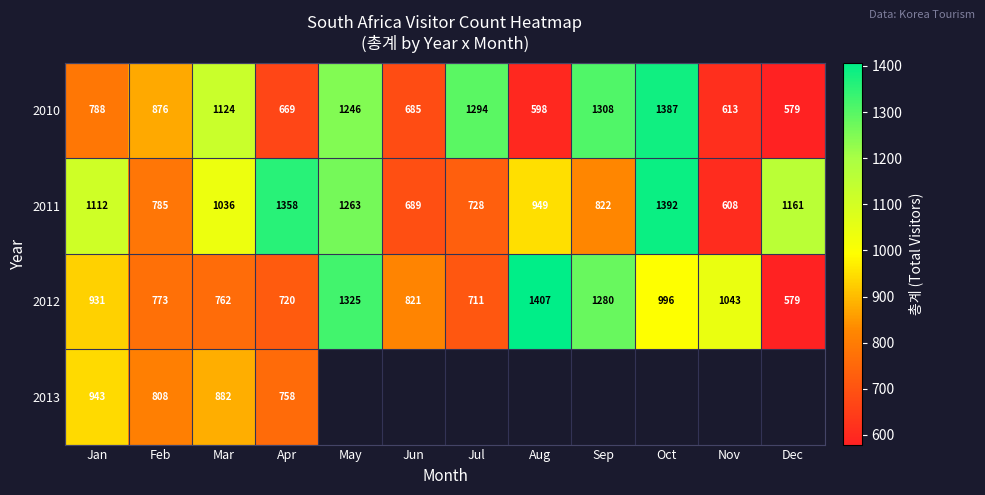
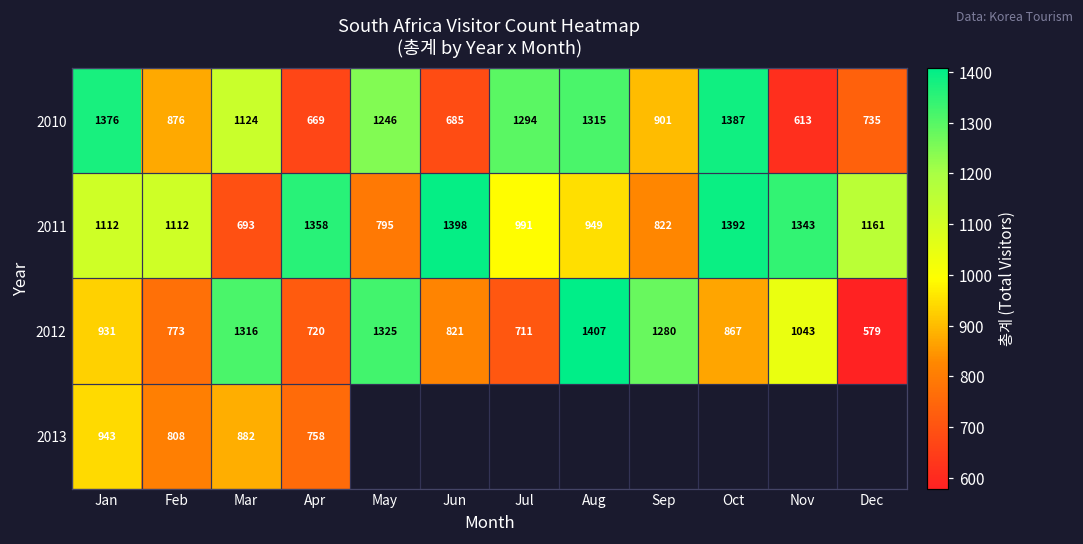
  {
    "2010": {
-     "Jan": 788,
+     "Jan": 1376,
      "Feb": 876,
      "Mar": 1124,
      "Apr": 669,
      "May": 1246,
      "Jun": 685,
      "Jul": 1294,
-     "Aug": 598,
-     "Sep": 1308,
+     "Aug": 1315,
+     "Sep": 901,
      "Oct": 1387,
      "Nov": 613,
-     "Dec": 579
+     "Dec": 735
    },
    "2011": {
      "Jan": 1112,
-     "Feb": 785,
-     "Mar": 1036,
+     "Feb": 1112,
+     "Mar": 693,
      "Apr": 1358,
-     "May": 1263,
-     "Jun": 689,
-     "Jul": 728,
+     "May": 795,
+     "Jun": 1398,
+     "Jul": 991,
      "Aug": 949,
      "Sep": 822,
      "Oct": 1392,
-     "Nov": 608,
+     "Nov": 1343,
      "Dec": 1161
    },
    "2012": {
      "Jan": 931,
      "Feb": 773,
-     "Mar": 762,
+     "Mar": 1316,
      "Apr": 720,
      "May": 1325,
      "Jun": 821,
      "Jul": 711,
      "Aug": 1407,
      "Sep": 1280,
-     "Oct": 996,
+     "Oct": 867,
      "Nov": 1043,
      "Dec": 579
    },
    "2013": {
      "Jan": 943,
      "Feb": 808,
      "Mar": 882,
      "Apr": 758
    }
  }
